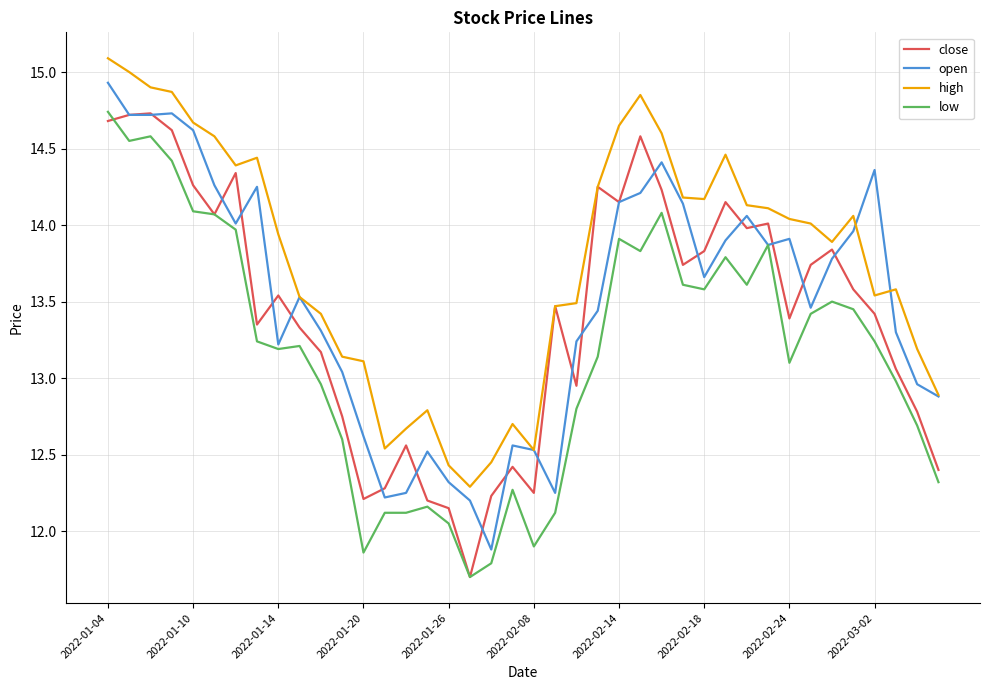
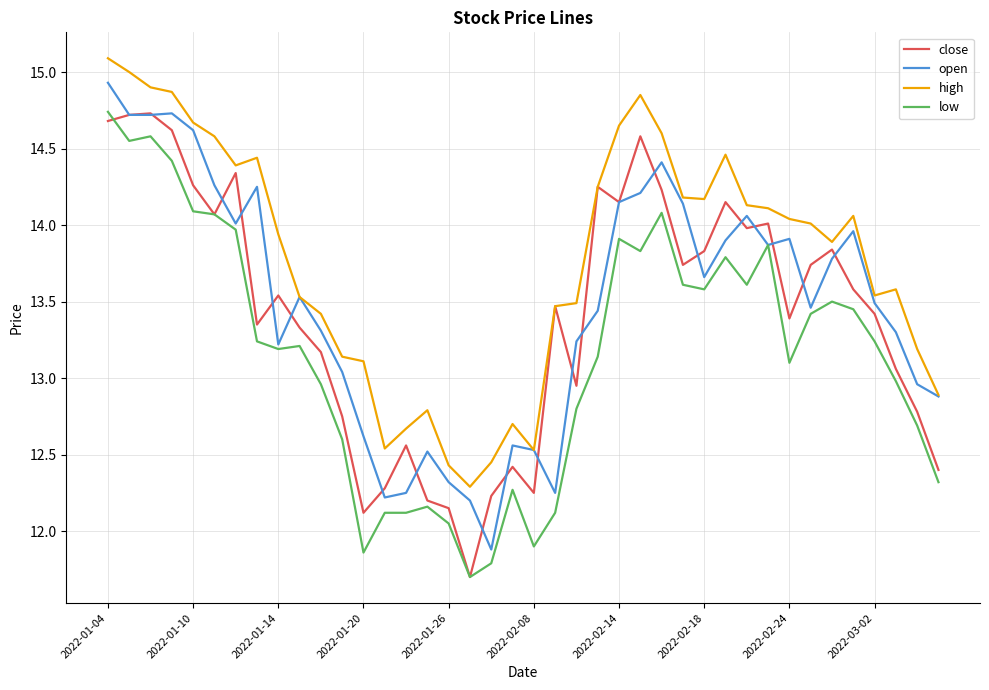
  {
    "close": {
      "2022-01-04": 14.68,
      "2022-01-10": 14.26,
      "2022-01-14": 13.54,
-     "2022-01-20": 12.21,
+     "2022-01-20": 12.12,
      "2022-01-26": 12.15,
      "2022-02-08": 12.25,
      "2022-02-18": 13.83,
      "2022-02-24": 13.39,
      "2022-03-02": 13.42
    },
    "open": {
      "2022-01-04": 14.93,
      "2022-01-10": 14.62,
      "2022-01-14": 13.22,
      "2022-01-20": 12.62,
      "2022-01-26": 12.32,
      "2022-02-18": 13.66,
      "2022-02-24": 13.91,
-     "2022-03-02": 14.36
+     "2022-03-02": 13.49
    },
    "high": {
      "2022-01-04": 15.09,
      "2022-01-10": 14.67,
      "2022-01-14": 13.94,
      "2022-01-20": 13.11,
      "2022-01-26": 12.43,
      "2022-02-14": 14.65,
      "2022-02-18": 14.17,
      "2022-02-24": 14.04,
      "2022-03-02": 13.54
    },
    "low": {
      "2022-01-04": 14.74,
      "2022-01-10": 14.09,
      "2022-01-14": 13.19,
      "2022-01-20": 11.86,
      "2022-01-26": 12.05,
      "2022-02-08": 11.90,
      "2022-02-14": 13.91,
      "2022-02-18": 13.58,
      "2022-02-24": 13.10,
      "2022-03-02": 13.24
    }
  }
